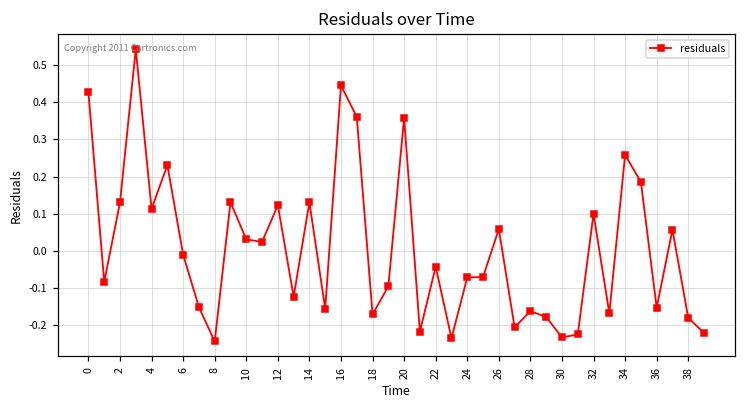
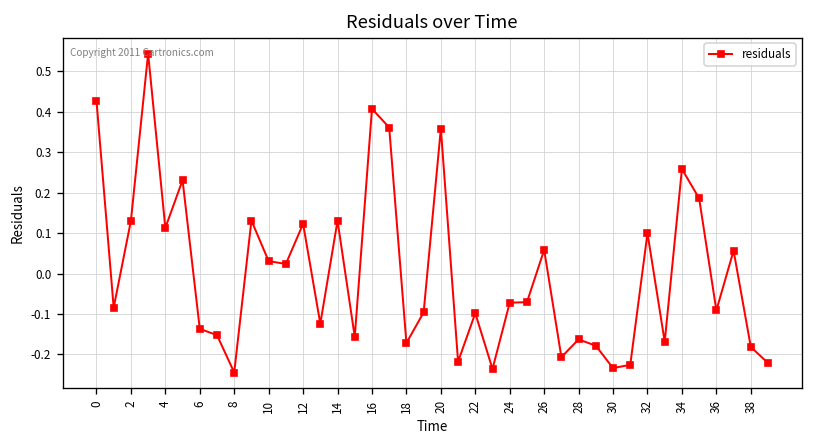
  {
    "0": 0.43,
    "2": 0.13,
    "4": 0.11,
-   "6": -0.01,
+   "6": -0.14,
    "8": -0.24,
    "10": 0.03,
    "12": 0.12,
    "14": 0.13,
-   "16": 0.45,
+   "16": 0.41,
    "18": -0.17,
    "20": 0.36,
-   "22": -0.04,
+   "22": -0.10,
    "24": -0.07,
    "26": 0.06,
    "28": -0.16,
    "30": -0.23,
    "32": 0.10,
    "34": 0.26,
-   "36": -0.15,
+   "36": -0.09,
    "38": -0.18
  }
